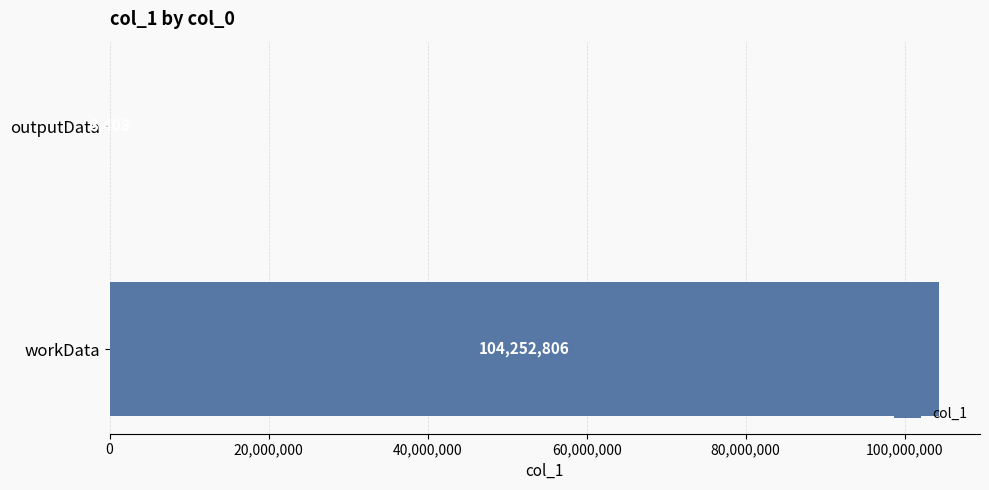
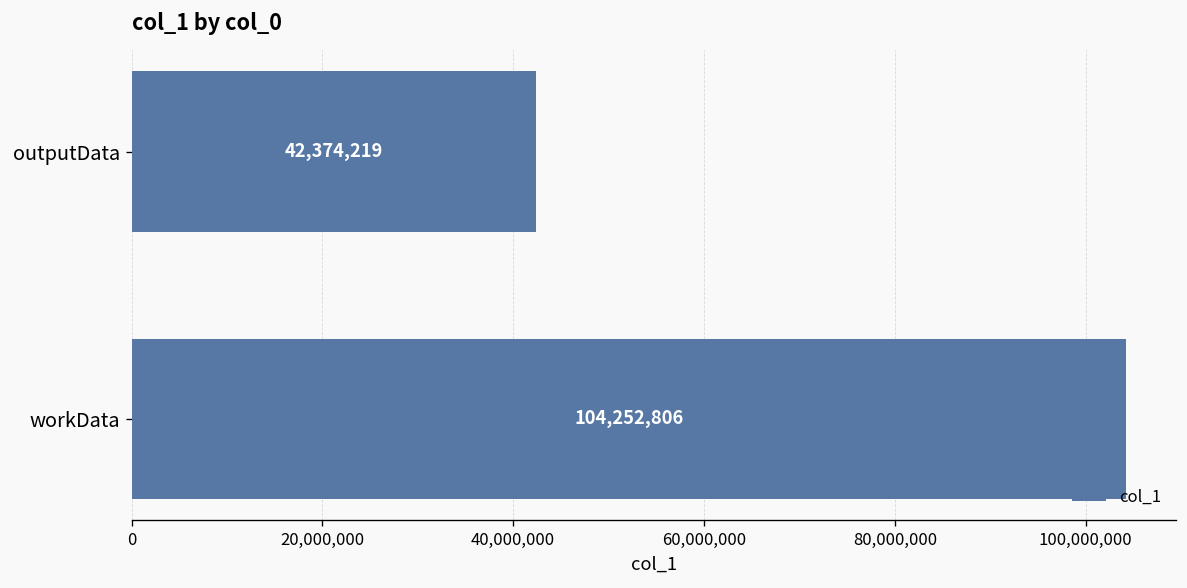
  {
-   "outputData": "0"
+   "outputData": "42,000,000"
  }
